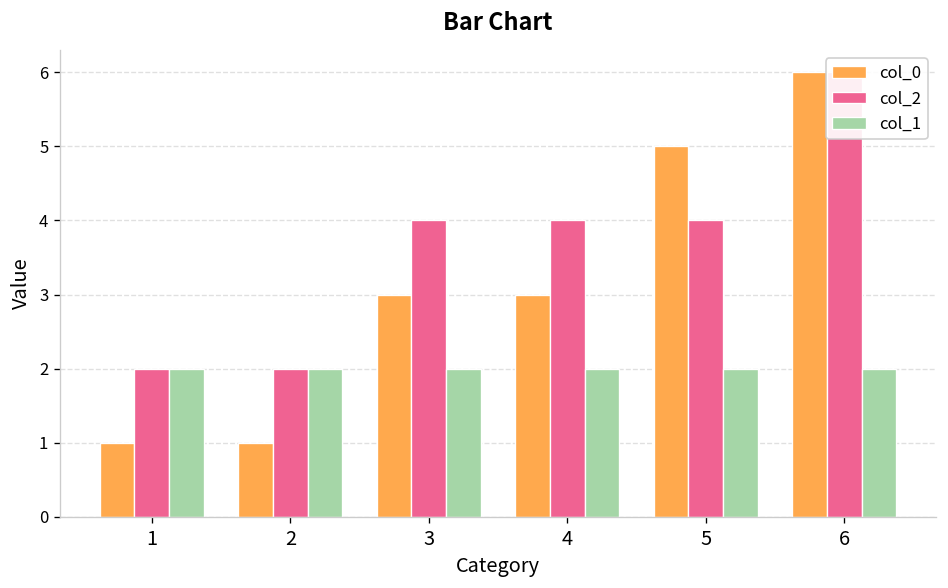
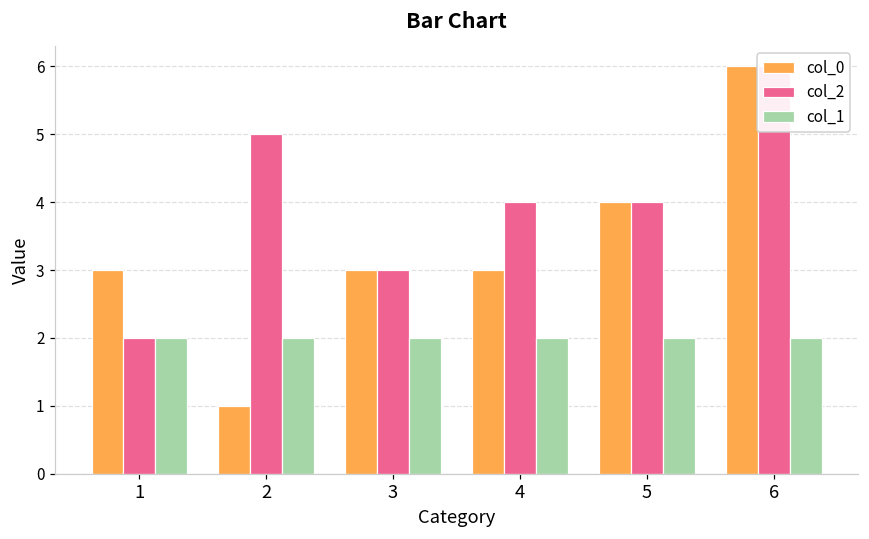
  {
    "col_0": {
-     "1": 1,
+     "1": 3,
      "2": 1,
      "3": 3,
      "4": 3,
-     "5": 5,
+     "5": 4,
      "6": 6
    },
    "col_2": {
      "1": 2,
-     "2": 2,
-     "3": 4,
+     "2": 5,
+     "3": 3,
      "4": 4,
      "5": 4
    },
    "col_1": {
      "1": 2,
      "2": 2,
      "3": 2,
      "4": 2,
      "5": 2,
      "6": 2
    }
  }
